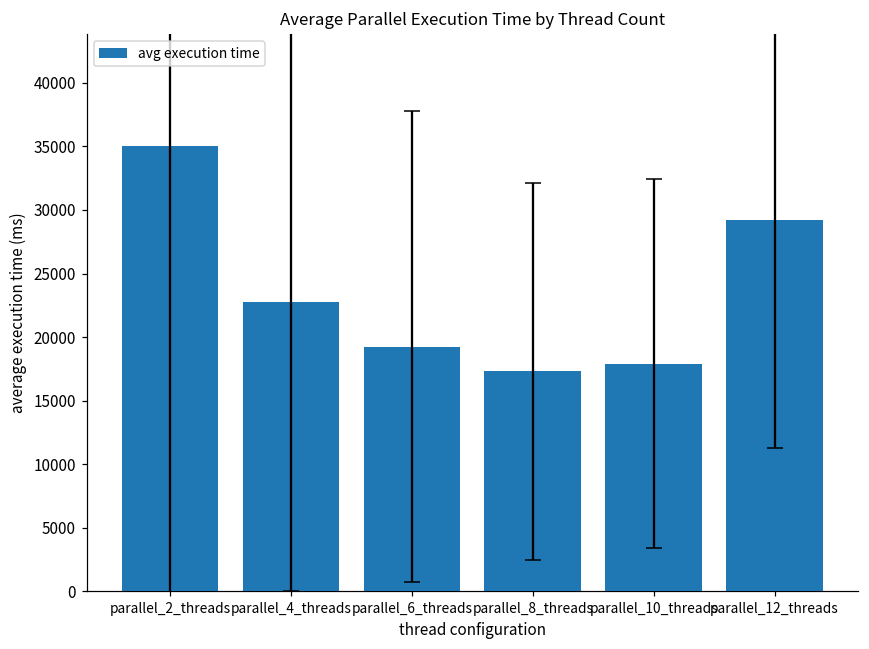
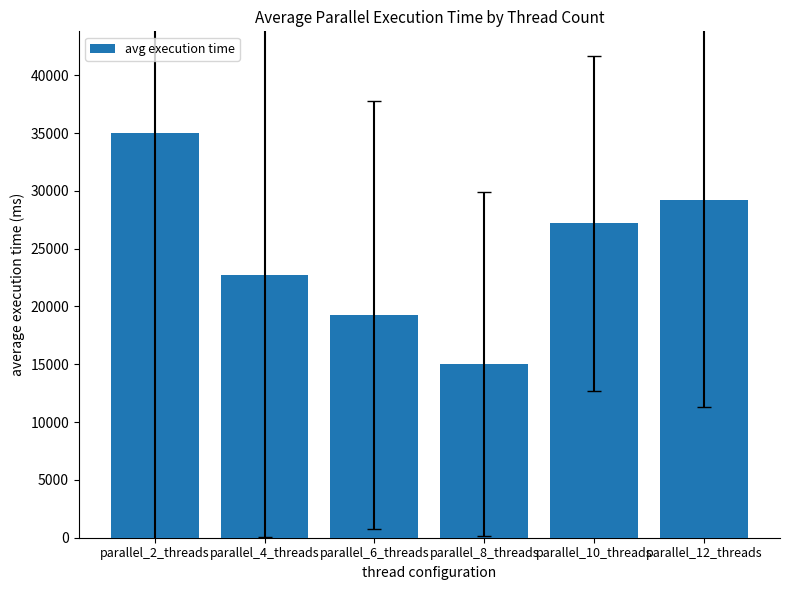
  {
    "avg execution time": {
      "parallel_2_threads": 35000,
      "parallel_4_threads": 22700,
      "parallel_6_threads": 19200,
-     "parallel_8_threads": 17300,
-     "parallel_10_threads": 17900,
+     "parallel_8_threads": 15000,
+     "parallel_10_threads": 27200,
      "parallel_12_threads": 29200
    }
  }
